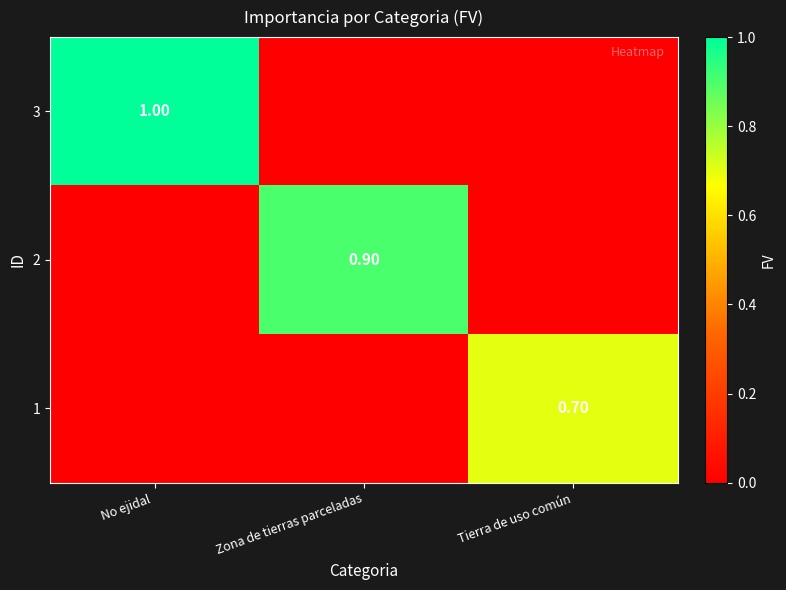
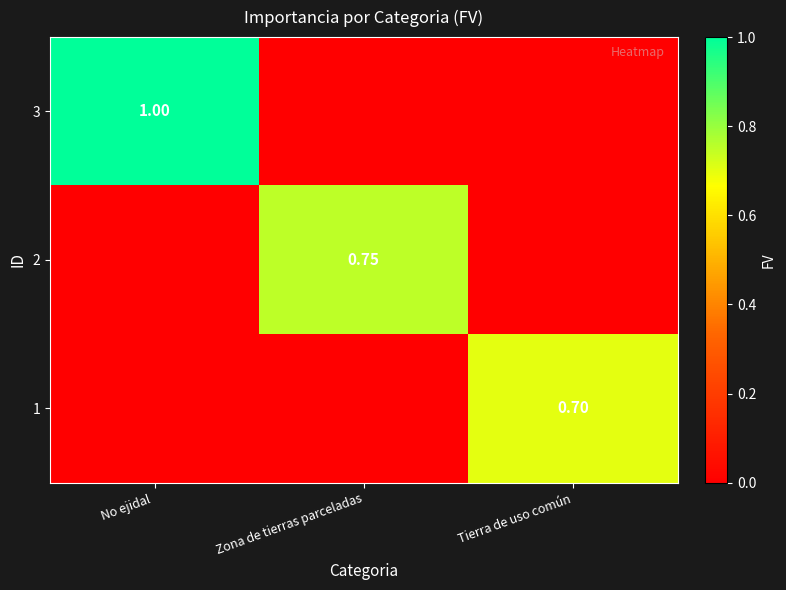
  {
    "3": {
      "No ejidal": 1.00
    },
    "2": {
-     "Zona de tierras parceladas": 0.90
+     "Zona de tierras parceladas": 0.75
    },
    "1": {
      "Tierra de uso común": 0.70
    }
  }
